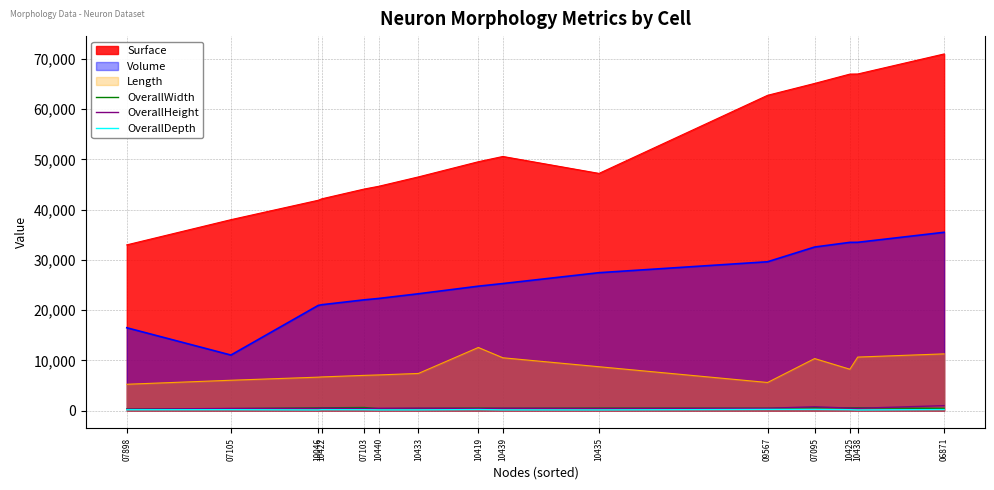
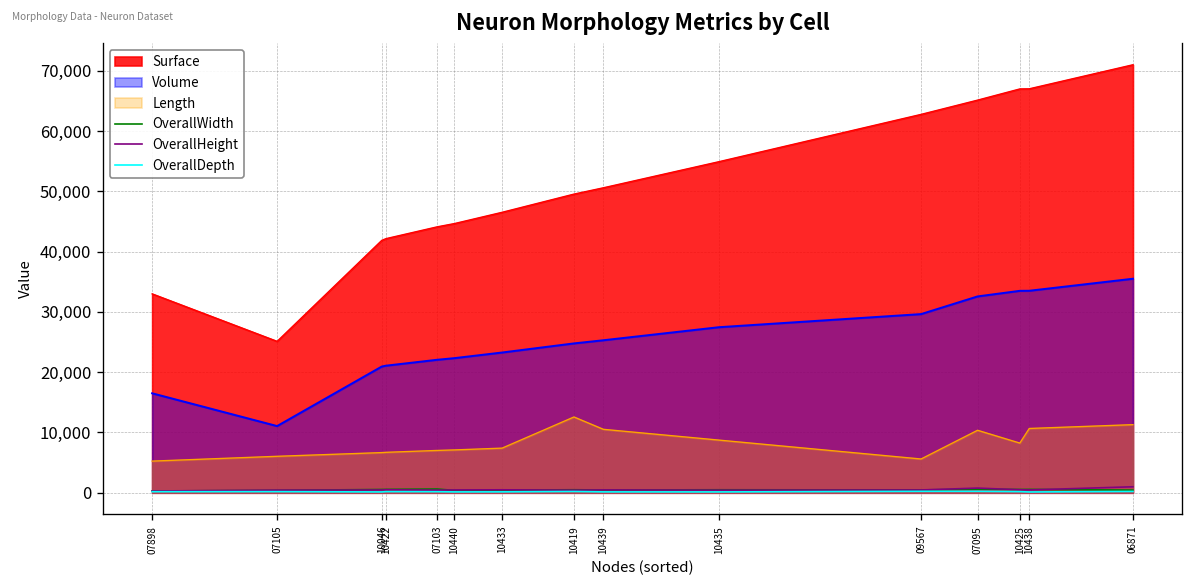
  {
    "Surface": {
      "07898": "33,000",
-     "07105": "38,000",
+     "07105": "25,000",
      "10046": "42,000",
      "10422": "42,000",
      "07103": "44,000",
      "10440": "45,000",
      "10433": "47,000",
      "10419": "50,000",
      "10439": "51,000",
-     "10435": "47,000",
+     "10435": "55,000",
      "09567": "63,000",
      "07095": "65,000",
      "10425": "67,000",
      "10438": "67,000",
      "06871": "71,000"
    },
    "Volume": {
      "07898": "16,000",
      "07105": "11,000",
      "10046": "21,000",
      "10422": "21,000",
      "07103": "22,000",
      "10440": "22,000",
      "10433": "23,000",
      "10419": "25,000",
      "10439": "25,000",
      "10435": "27,000",
      "09567": "30,000",
      "07095": "33,000",
      "10425": "33,000",
      "10438": "33,000",
      "06871": "35,000"
    },
    "Length": {
      "07898": "5,000",
      "07105": "6,000",
      "10046": "7,000",
      "10422": "7,000",
      "07103": "7,000",
      "10440": "7,000",
      "10433": "7,000",
      "10419": "13,000",
      "10439": "11,000",
      "10435": "9,000",
      "09567": "6,000",
      "07095": "10,000",
      "10425": "8,000",
      "10438": "11,000",
      "06871": "11,000"
    },
    "OverallHeight": {
      "06871": "1,000"
    }
  }
